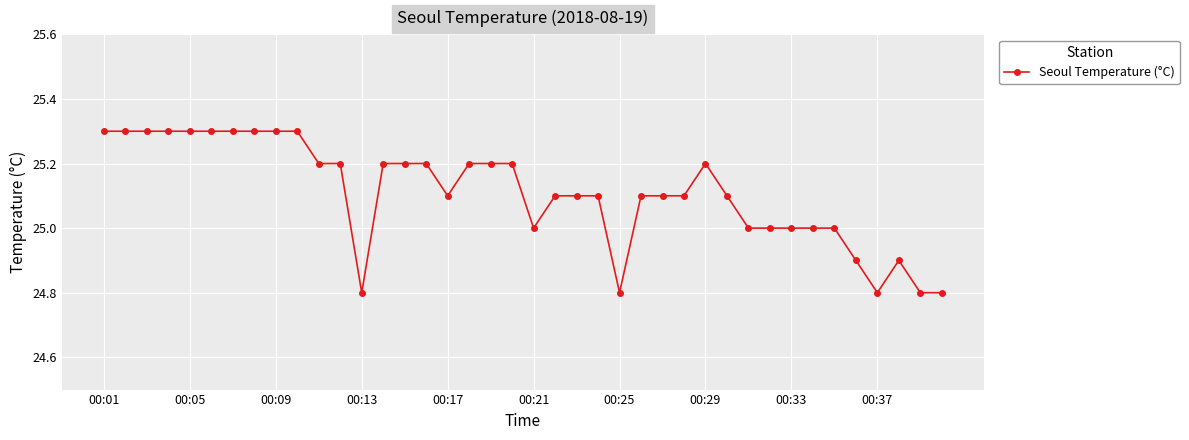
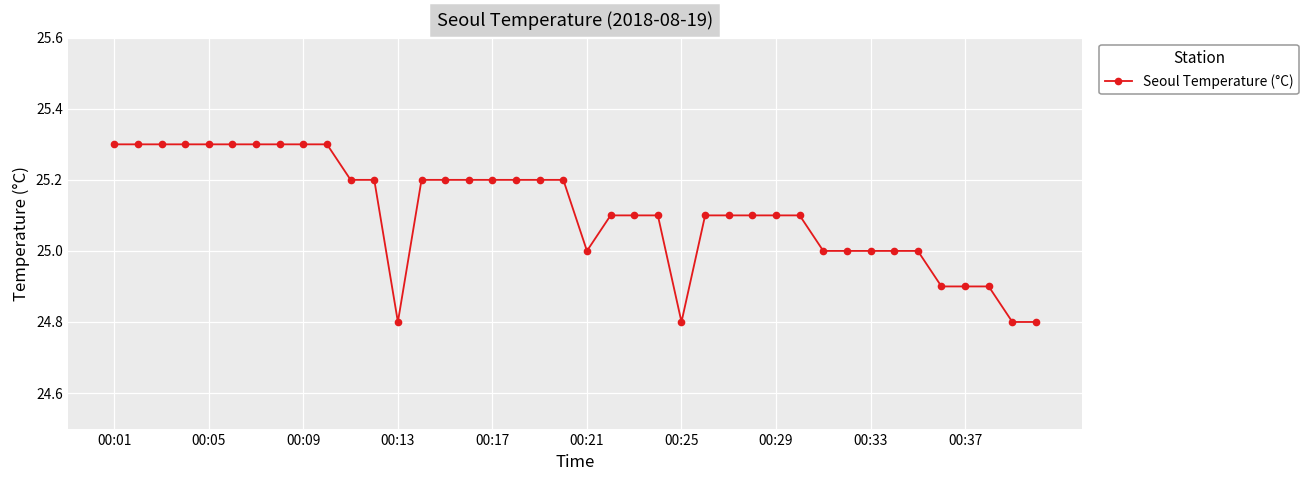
  {
    "00:01": 25.3,
    "00:05": 25.3,
    "00:09": 25.3,
    "00:13": 24.8,
-   "00:17": 25.1,
+   "00:17": 25.2,
    "00:21": 25.0,
    "00:25": 24.8,
-   "00:29": 25.2,
+   "00:29": 25.1,
    "00:33": 25.0,
-   "00:37": 24.8
+   "00:37": 24.9
  }
